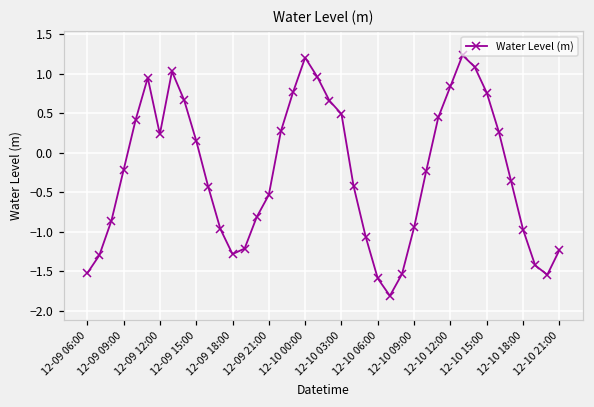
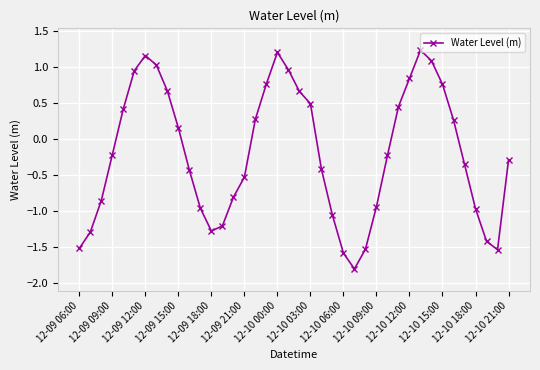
  {
    "12-09 06:00": -1.5,
    "12-09 09:00": -0.2,
-   "12-09 12:00": 0.2,
+   "12-09 12:00": 1.2,
    "12-09 15:00": 0.2,
    "12-09 18:00": -1.3,
    "12-09 21:00": -0.5,
    "12-10 00:00": 1.2,
    "12-10 03:00": 0.5,
    "12-10 06:00": -1.6,
    "12-10 09:00": -0.9,
    "12-10 12:00": 0.8,
    "12-10 15:00": 0.8,
    "12-10 18:00": -1.0,
-   "12-10 21:00": -1.2
+   "12-10 21:00": -0.3
  }
